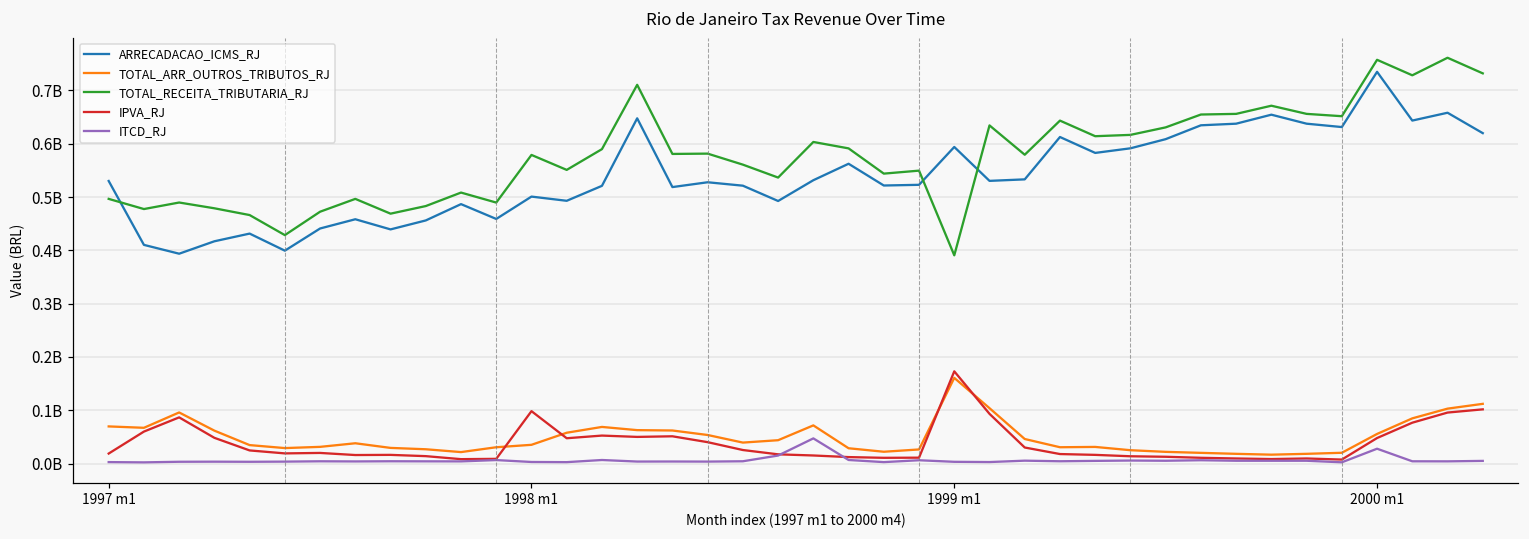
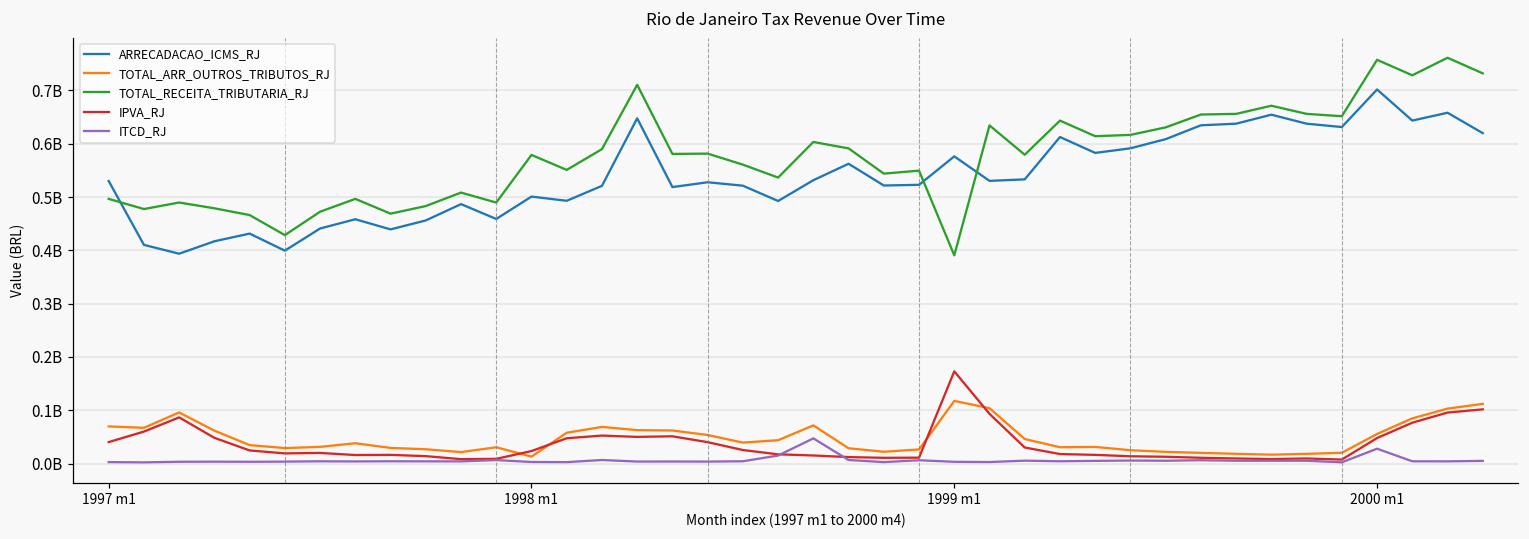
  {
    "ARRECADACAO_ICMS_RJ": {
      "1997 m1": 530000000,
      "1998 m1": 500000000,
-     "1999 m1": 590000000,
-     "2000 m1": 730000000
+     "1999 m1": 580000000,
+     "2000 m1": 700000000
    },
    "TOTAL_ARR_OUTROS_TRIBUTOS_RJ": {
      "1997 m1": 70000000,
-     "1998 m1": 40000000,
-     "1999 m1": 160000000,
+     "1998 m1": 10000000,
+     "1999 m1": 120000000,
      "2000 m1": 60000000
    },
    "TOTAL_RECEITA_TRIBUTARIA_RJ": {
      "1997 m1": 500000000,
      "1998 m1": 580000000,
      "1999 m1": 390000000,
      "2000 m1": 760000000
    },
    "IPVA_RJ": {
-     "1997 m1": 20000000,
-     "1998 m1": 100000000,
+     "1997 m1": 40000000,
+     "1998 m1": 20000000,
      "1999 m1": 170000000,
      "2000 m1": 50000000
    },
    "ITCD_RJ": {
      "1997 m1": 0,
      "1998 m1": 0,
      "1999 m1": 0,
      "2000 m1": 30000000
    }
  }
